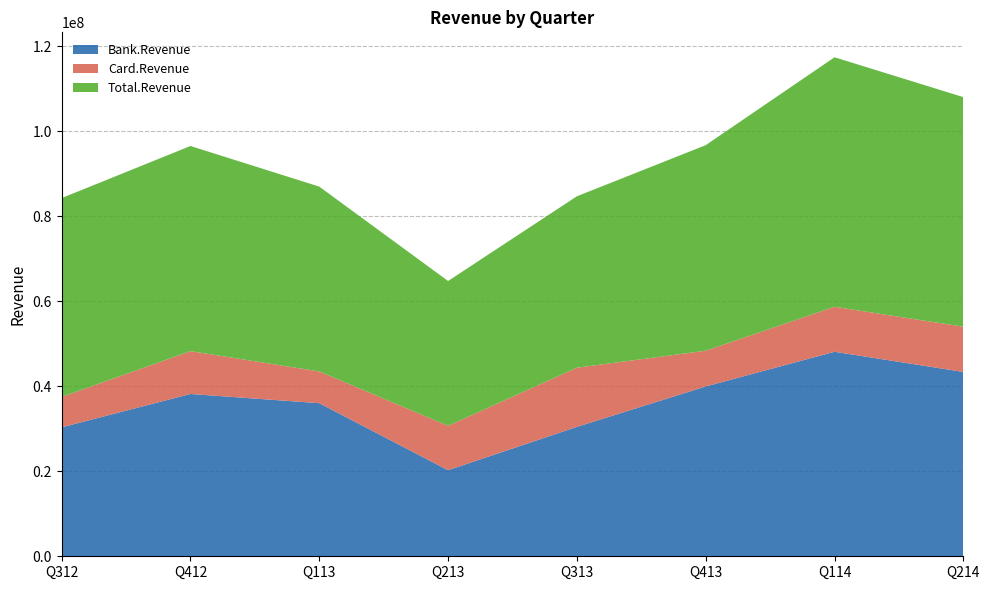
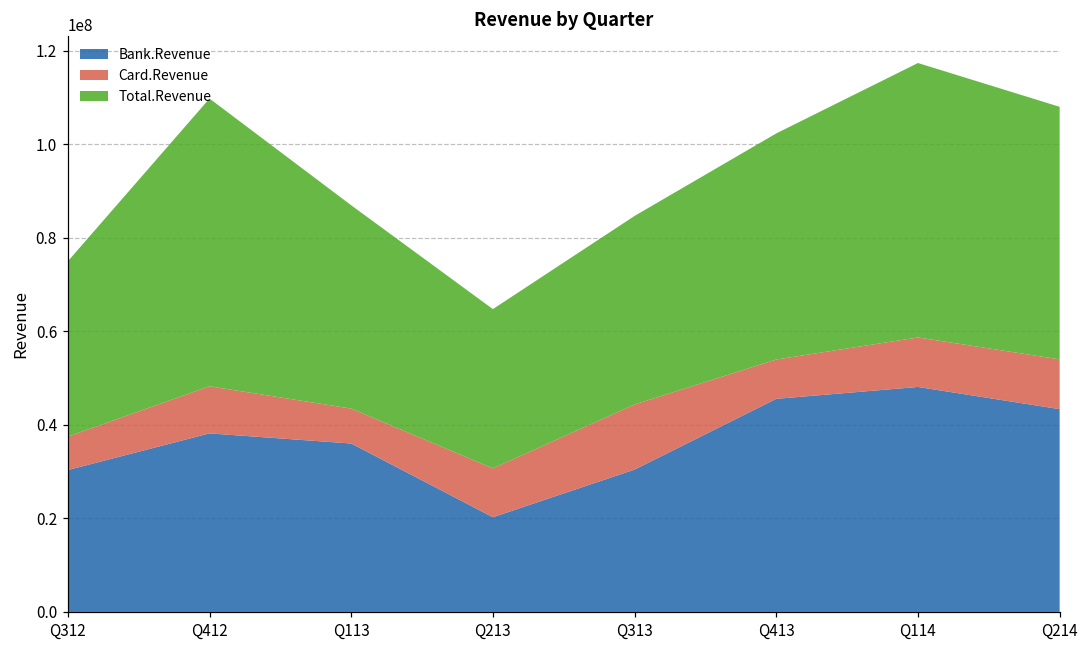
  {
    "Bank.Revenue": {
      "Q312": 30000000,
      "Q412": 38000000,
      "Q113": 36000000,
      "Q213": 20000000,
      "Q313": 30000000,
-     "Q413": 40000000,
+     "Q413": 46000000,
      "Q114": 48000000,
      "Q214": 43000000
    },
    "Card.Revenue": {
      "Q312": 7000000,
      "Q412": 10000000,
      "Q113": 7000000,
      "Q213": 10000000,
      "Q313": 14000000,
      "Q413": 8000000,
      "Q114": 11000000,
      "Q214": 11000000
    },
    "Total.Revenue": {
-     "Q312": 47000000,
-     "Q412": 48000000,
+     "Q312": 37000000,
+     "Q412": 62000000,
      "Q113": 43000000,
      "Q213": 34000000,
      "Q313": 40000000,
      "Q413": 48000000,
      "Q114": 59000000,
      "Q214": 54000000
    }
  }
